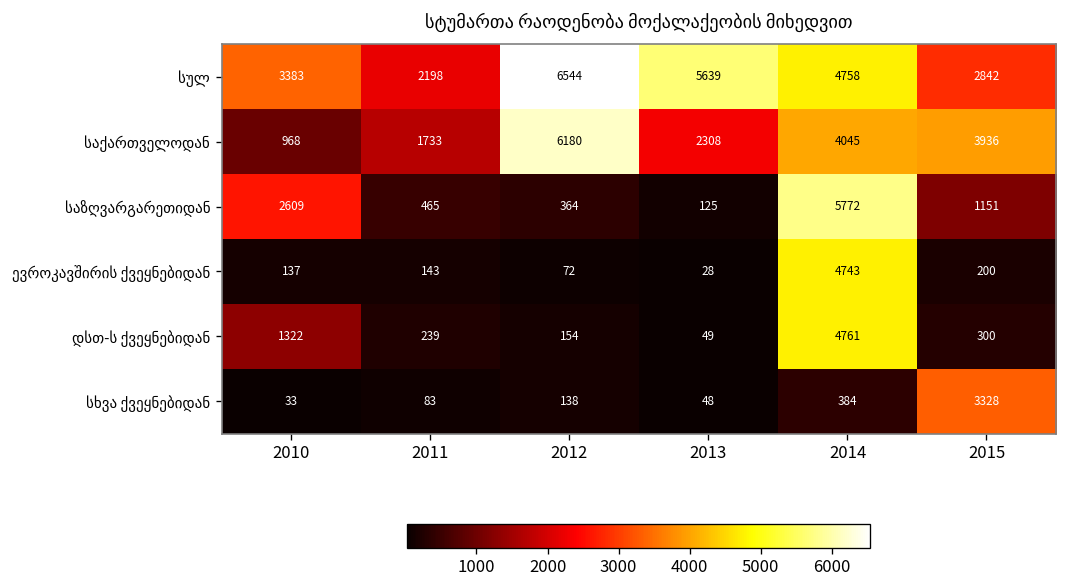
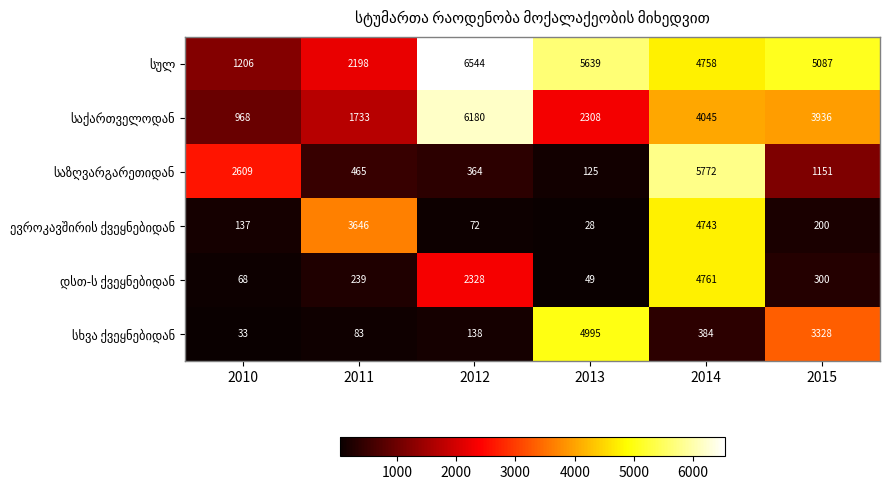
  {
    "სულ": {
-     "2010": 3383,
+     "2010": 1206,
      "2011": 2198,
      "2012": 6544,
      "2013": 5639,
      "2014": 4758,
-     "2015": 2842
+     "2015": 5087
    },
    "საქართველოდან": {
      "2010": 968,
      "2011": 1733,
      "2012": 6180,
      "2013": 2308,
      "2014": 4045,
      "2015": 3936
    },
    "საზღვარგარეთიდან": {
      "2010": 2609,
      "2011": 465,
      "2012": 364,
      "2013": 125,
      "2014": 5772,
      "2015": 1151
    },
    "ევროკავშირის ქვეყნებიდან": {
      "2010": 137,
-     "2011": 143,
+     "2011": 3646,
      "2012": 72,
      "2013": 28,
      "2014": 4743,
      "2015": 200
    },
    "დსთ-ს ქვეყნებიდან": {
-     "2010": 1322,
+     "2010": 68,
      "2011": 239,
-     "2012": 154,
+     "2012": 2328,
      "2013": 49,
      "2014": 4761,
      "2015": 300
    },
    "სხვა ქვეყნებიდან": {
      "2010": 33,
      "2011": 83,
      "2012": 138,
-     "2013": 48,
+     "2013": 4995,
      "2014": 384,
      "2015": 3328
    }
  }
